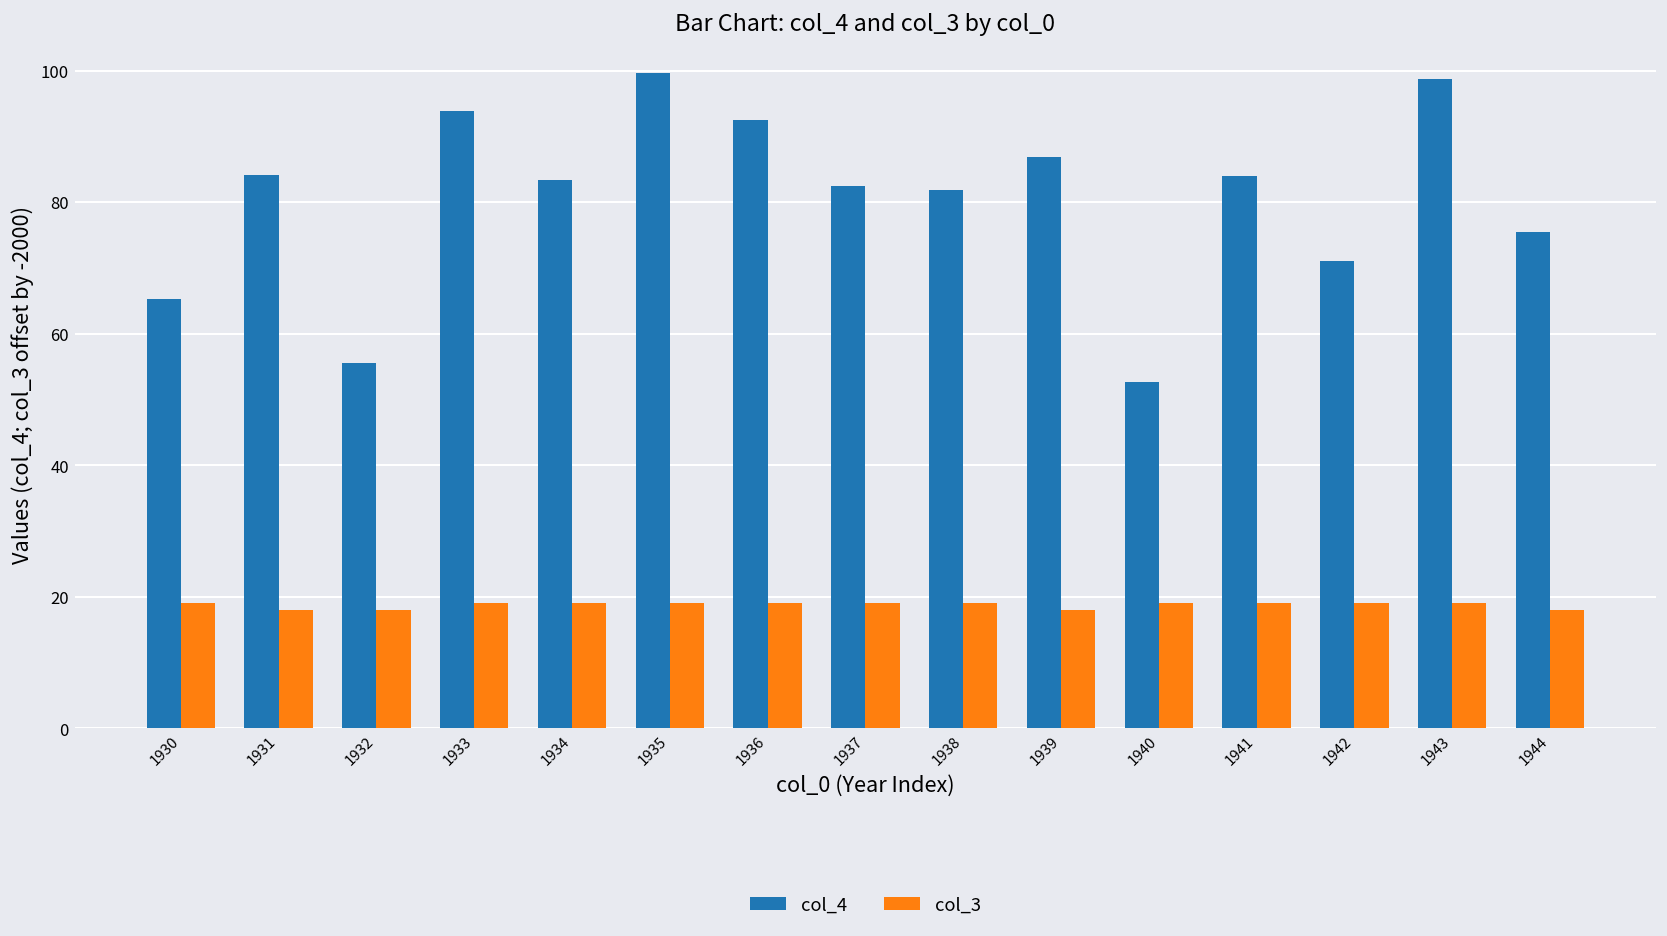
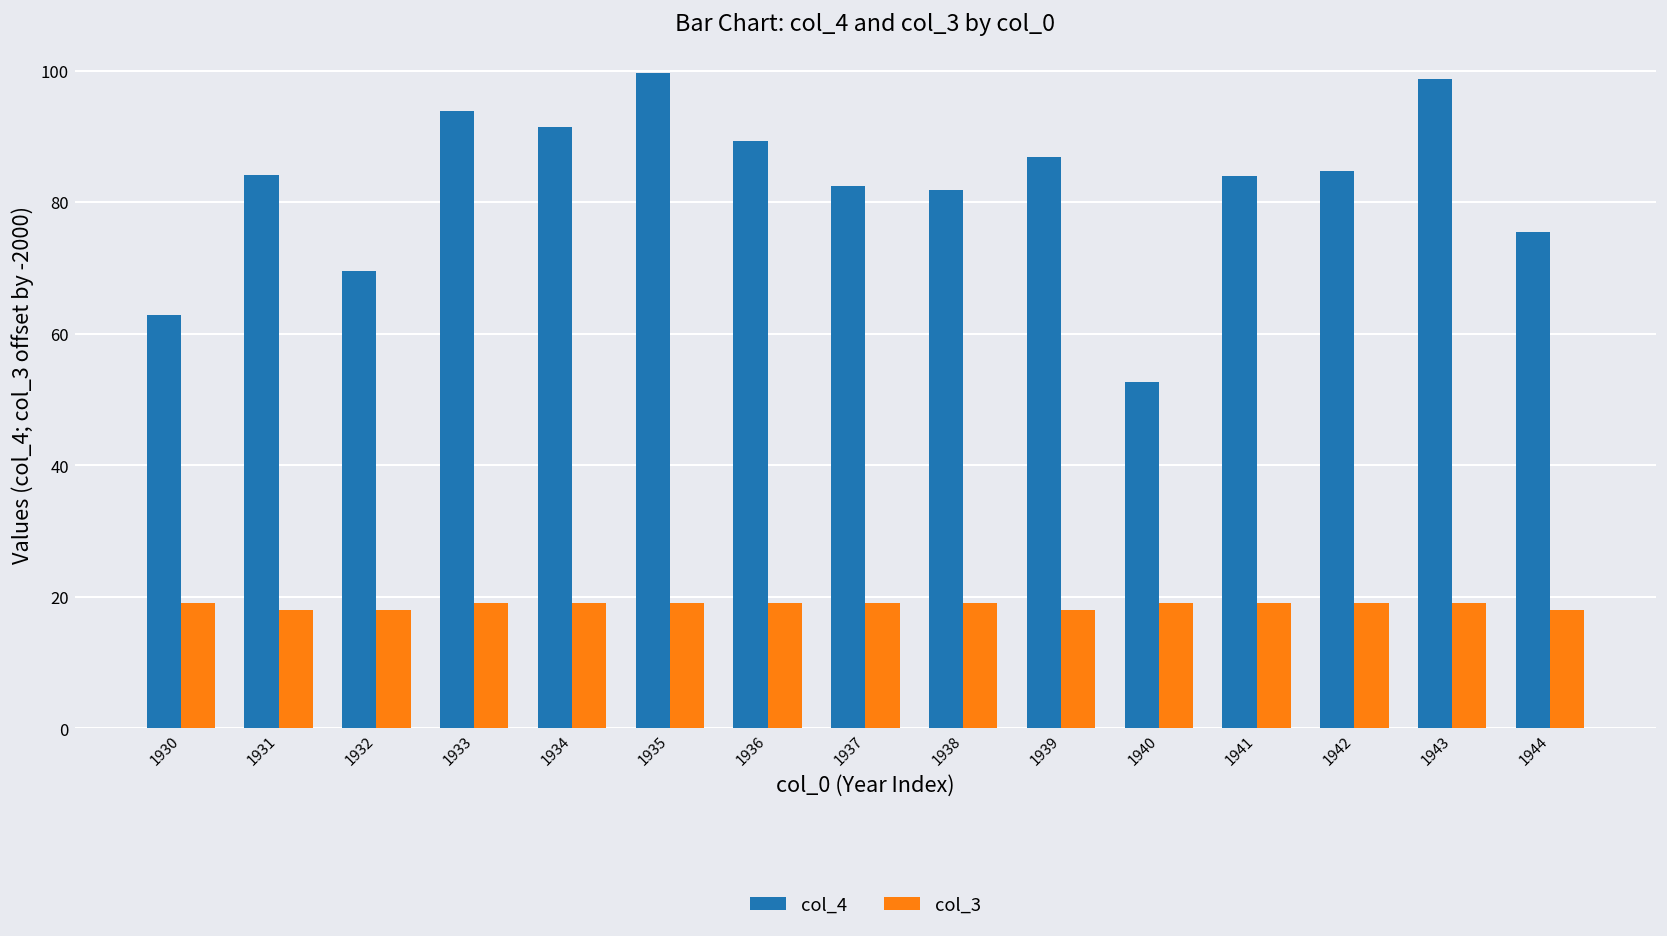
  {
    "col_4": {
-     "1930": 65,
+     "1930": 63,
      "1931": 84,
-     "1932": 56,
+     "1932": 70,
      "1933": 94,
-     "1934": 83,
+     "1934": 91,
      "1935": 100,
-     "1936": 93,
+     "1936": 89,
      "1937": 83,
      "1938": 82,
      "1939": 87,
      "1940": 53,
      "1941": 84,
-     "1942": 71,
+     "1942": 85,
      "1943": 99,
      "1944": 76
    },
    "col_3": {
      "1930": 19,
      "1931": 18,
      "1932": 18,
      "1933": 19,
      "1934": 19,
      "1935": 19,
      "1936": 19,
      "1937": 19,
      "1938": 19,
      "1939": 18,
      "1940": 19,
      "1941": 19,
      "1942": 19,
      "1943": 19,
      "1944": 18
    }
  }
